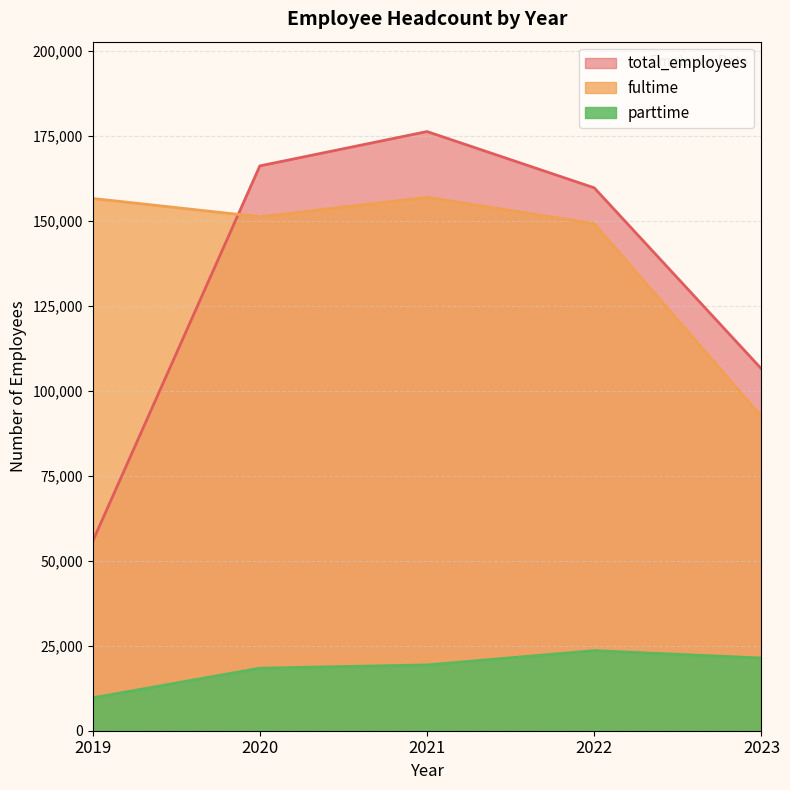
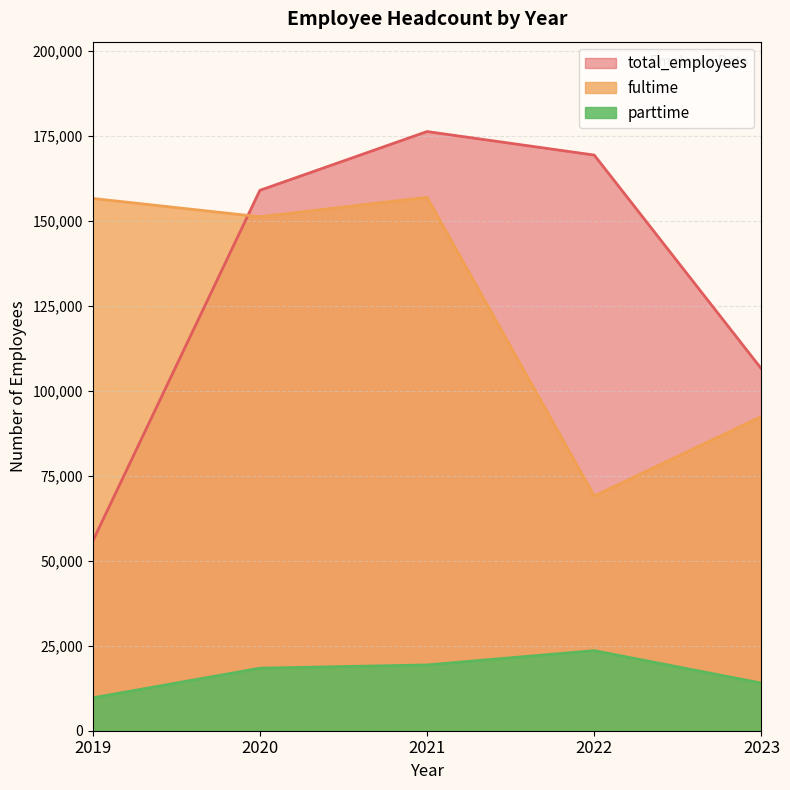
  {
    "total_employees": {
      "2019": "56,000",
-     "2020": "166,000",
+     "2020": "159,000",
      "2021": "176,000",
-     "2022": "160,000",
+     "2022": "169,000",
      "2023": "106,000"
    },
    "fultime": {
      "2019": "157,000",
      "2020": "151,000",
      "2021": "157,000",
-     "2022": "149,000",
+     "2022": "69,000",
      "2023": "92,000"
    },
    "parttime": {
      "2019": "10,000",
      "2020": "18,000",
      "2021": "19,000",
      "2022": "24,000",
-     "2023": "21,000"
+     "2023": "14,000"
    }
  }
